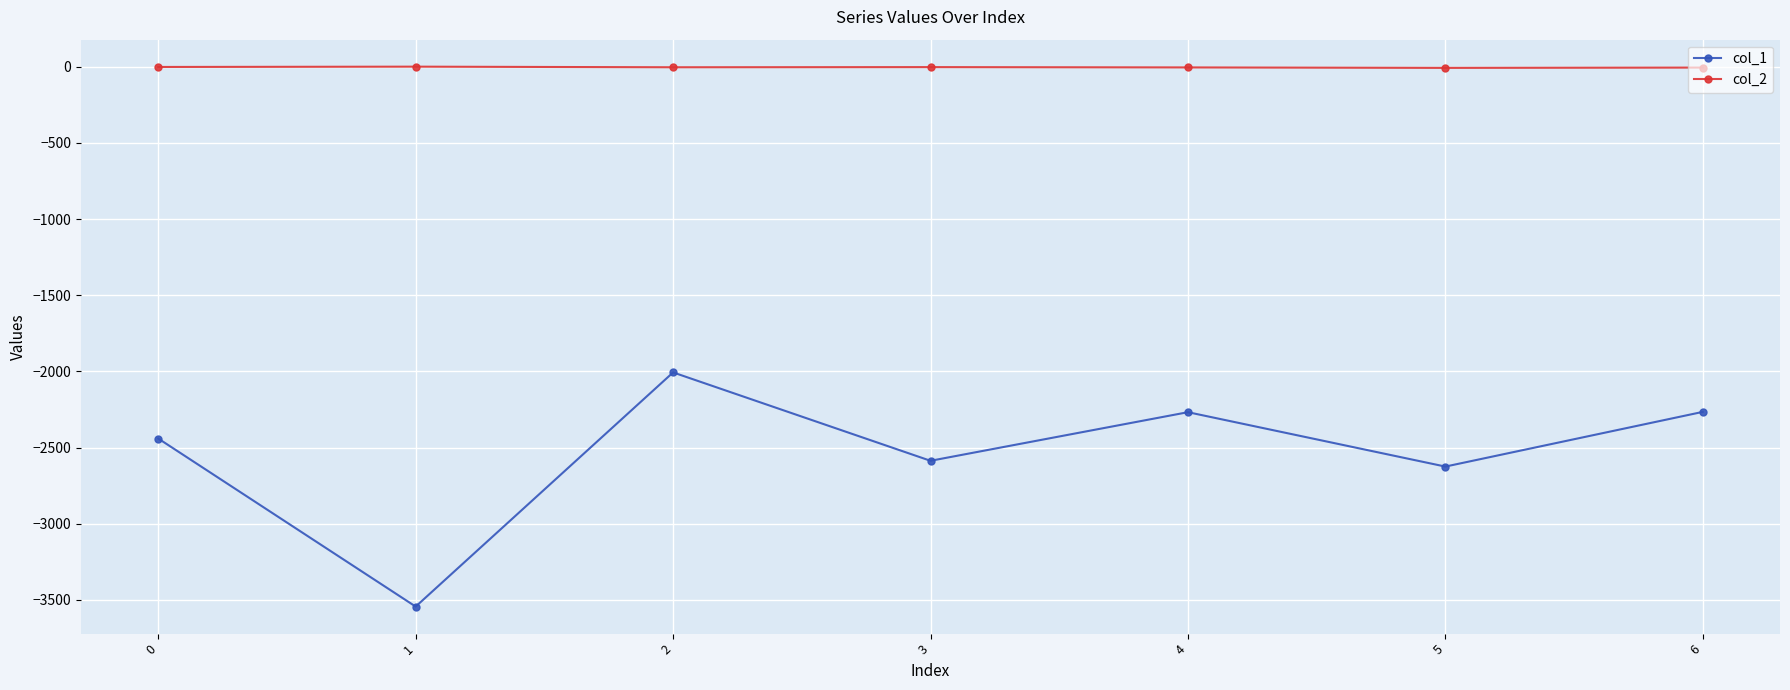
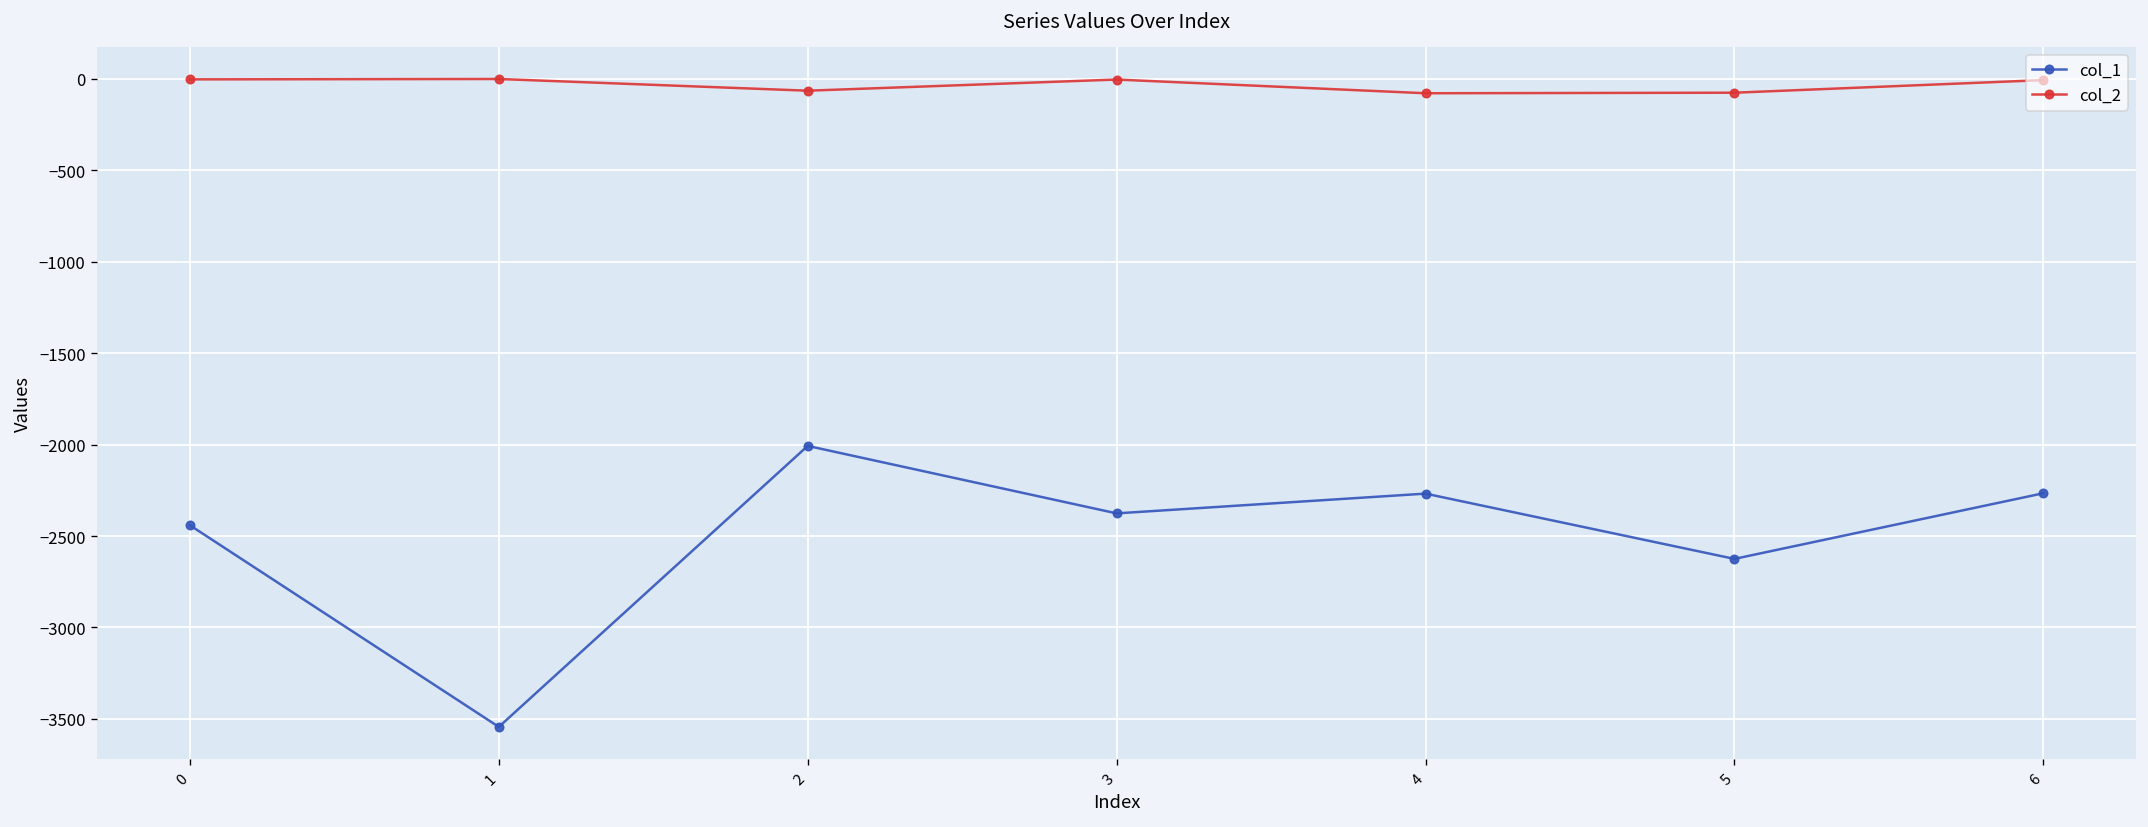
  {
    "col_1": {
      "0": -2440,
      "1": -3540,
      "2": -2010,
-     "3": -2590,
+     "3": -2380,
      "4": -2270,
      "5": -2630,
      "6": -2270
    },
    "col_2": {
      "0": 0,
      "1": 0,
-     "2": 0,
+     "2": -60,
      "3": 0,
-     "4": -10,
-     "5": -10
+     "4": -80,
+     "5": -80
    }
  }
